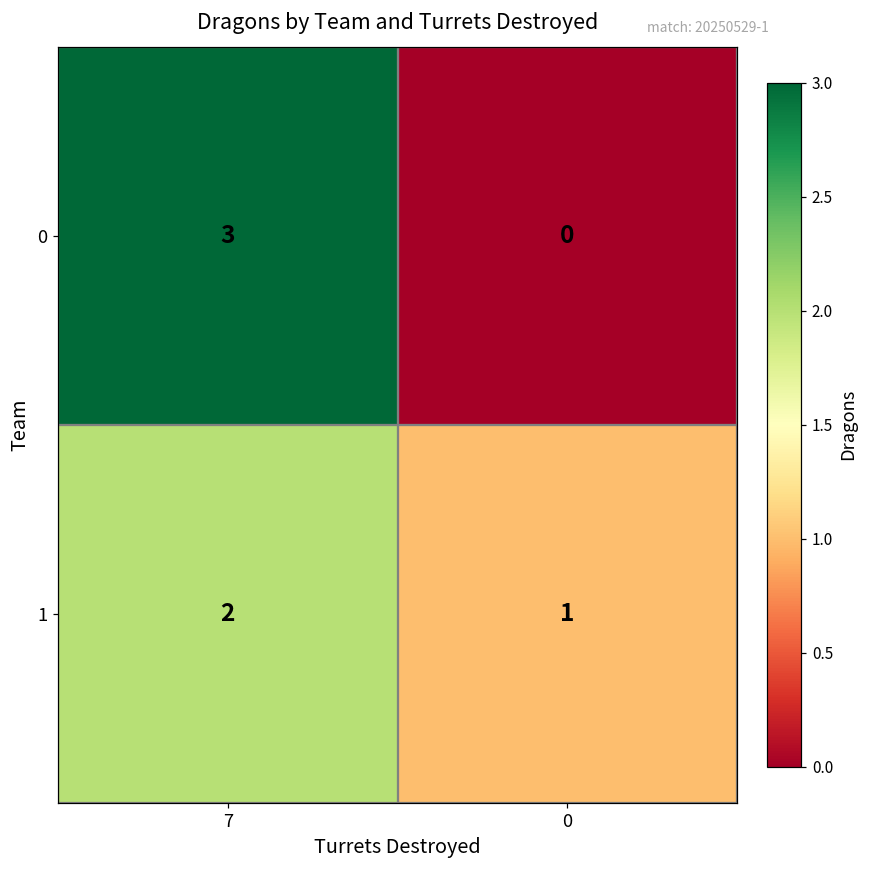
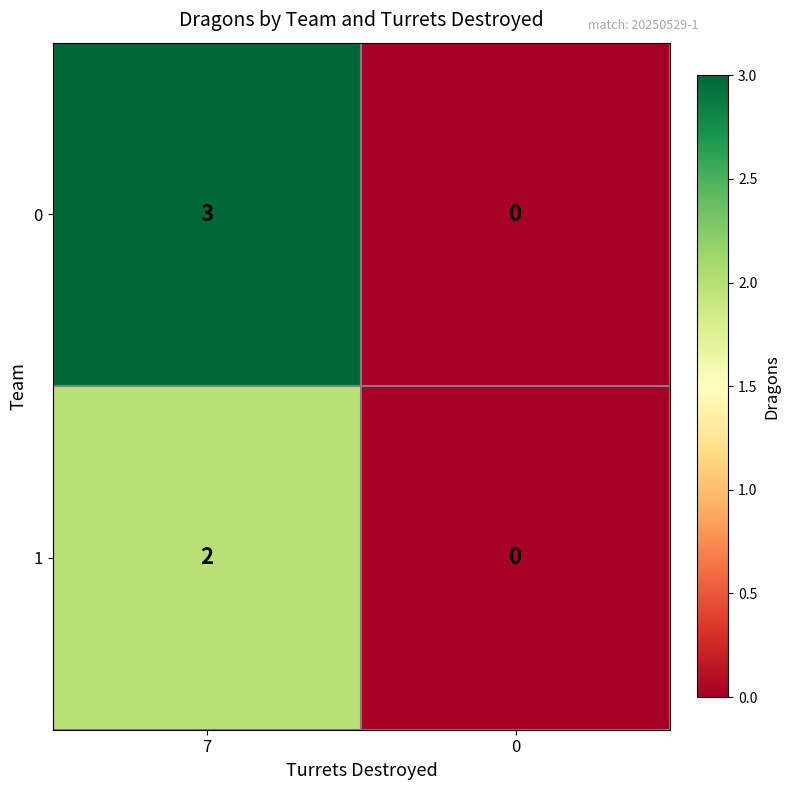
  {
    "0": {
      "7": 3,
      "0": 0
    },
    "1": {
      "7": 2,
-     "0": 1
+     "0": 0
    }
  }
